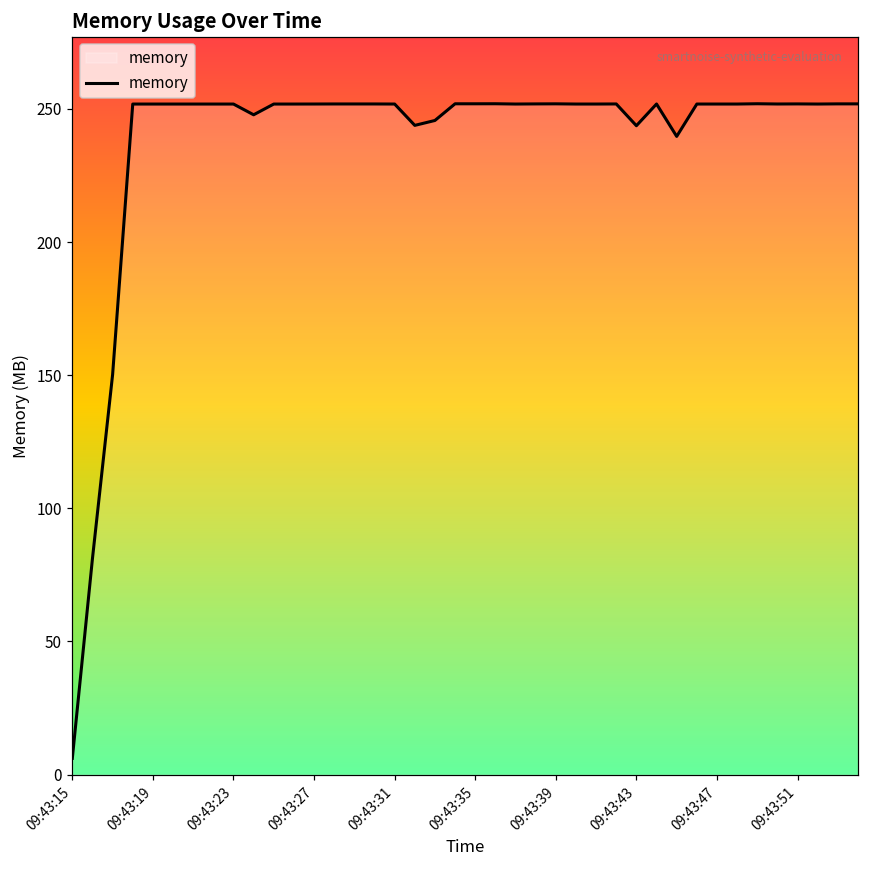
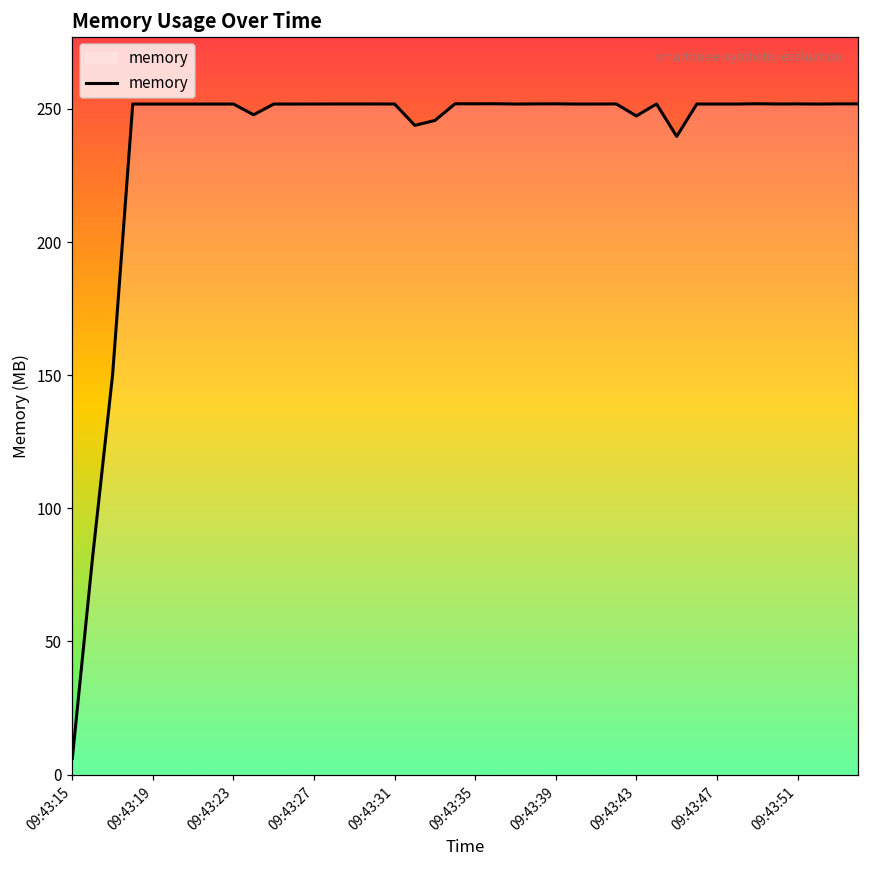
  {
    "09:43:15": 6,
    "09:43:19": 252,
    "09:43:23": 252,
    "09:43:27": 252,
    "09:43:31": 252,
    "09:43:35": 252,
    "09:43:39": 252,
-   "09:43:43": 244,
+   "09:43:43": 247,
    "09:43:47": 252,
    "09:43:51": 252
  }
